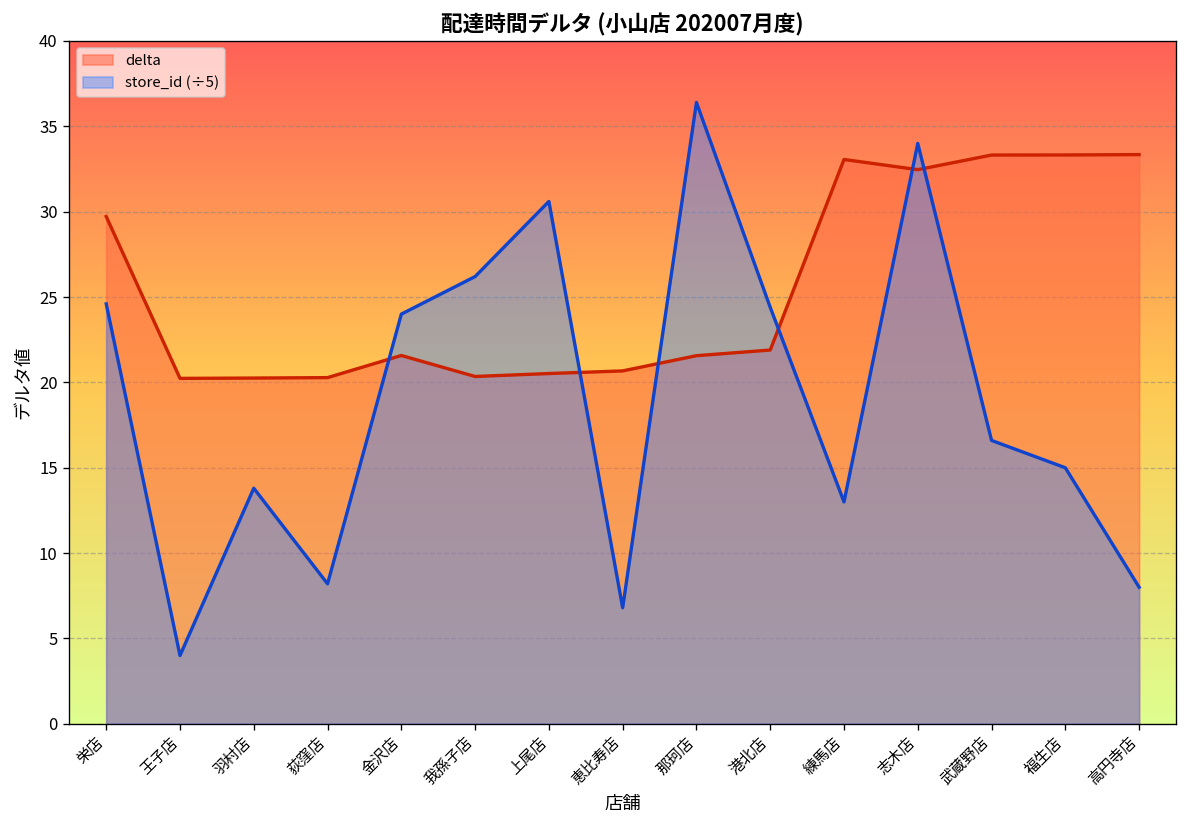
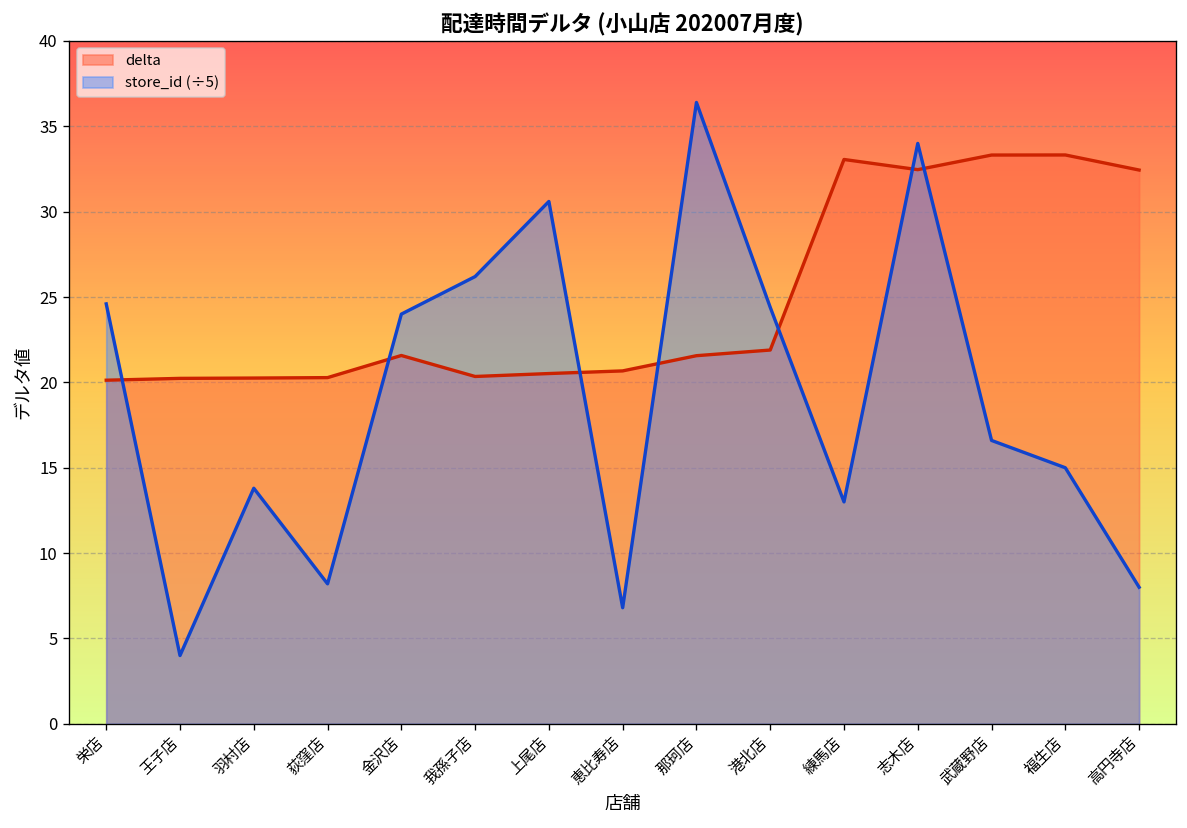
  {
    "delta": {
-     "栄店": 29.7,
+     "栄店": 20.1,
      "王子店": 20.2,
      "羽村店": 20.3,
      "荻窪店": 20.3,
      "金沢店": 21.6,
      "我孫子店": 20.3,
      "上尾店": 20.5,
      "恵比寿店": 20.7,
      "那珂店": 21.6,
      "港北店": 21.9,
      "練馬店": 33.1,
      "志木店": 32.5,
      "武蔵野店": 33.3,
      "福生店": 33.3,
-     "高円寺店": 33.3
+     "高円寺店": 32.4
    },
    "store_id (÷5)": {
      "栄店": 24.6,
      "王子店": 4.0,
      "羽村店": 13.8,
      "荻窪店": 8.2,
      "金沢店": 24.0,
      "我孫子店": 26.2,
      "上尾店": 30.6,
      "恵比寿店": 6.8,
      "那珂店": 36.4,
      "港北店": 24.4,
      "練馬店": 13.0,
      "志木店": 34.0,
      "武蔵野店": 16.6,
      "福生店": 15.0,
      "高円寺店": 8.0
    }
  }
